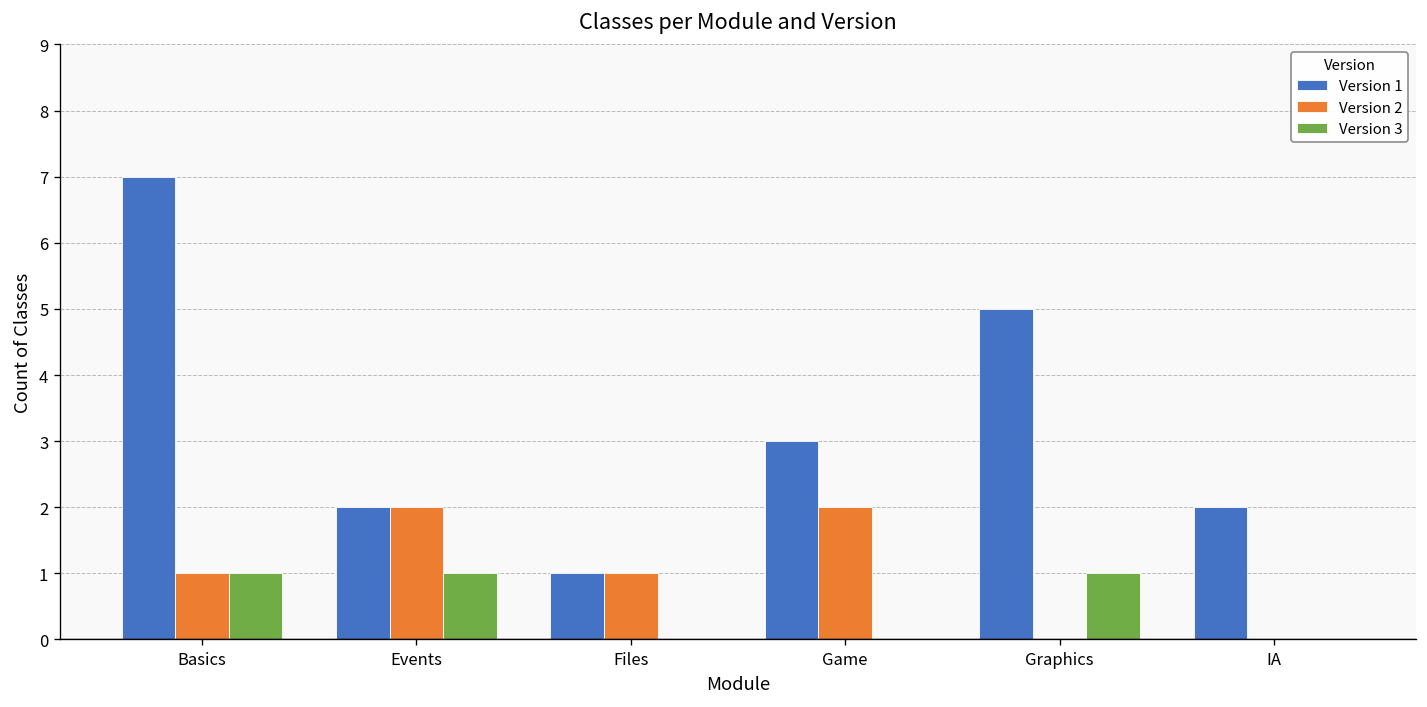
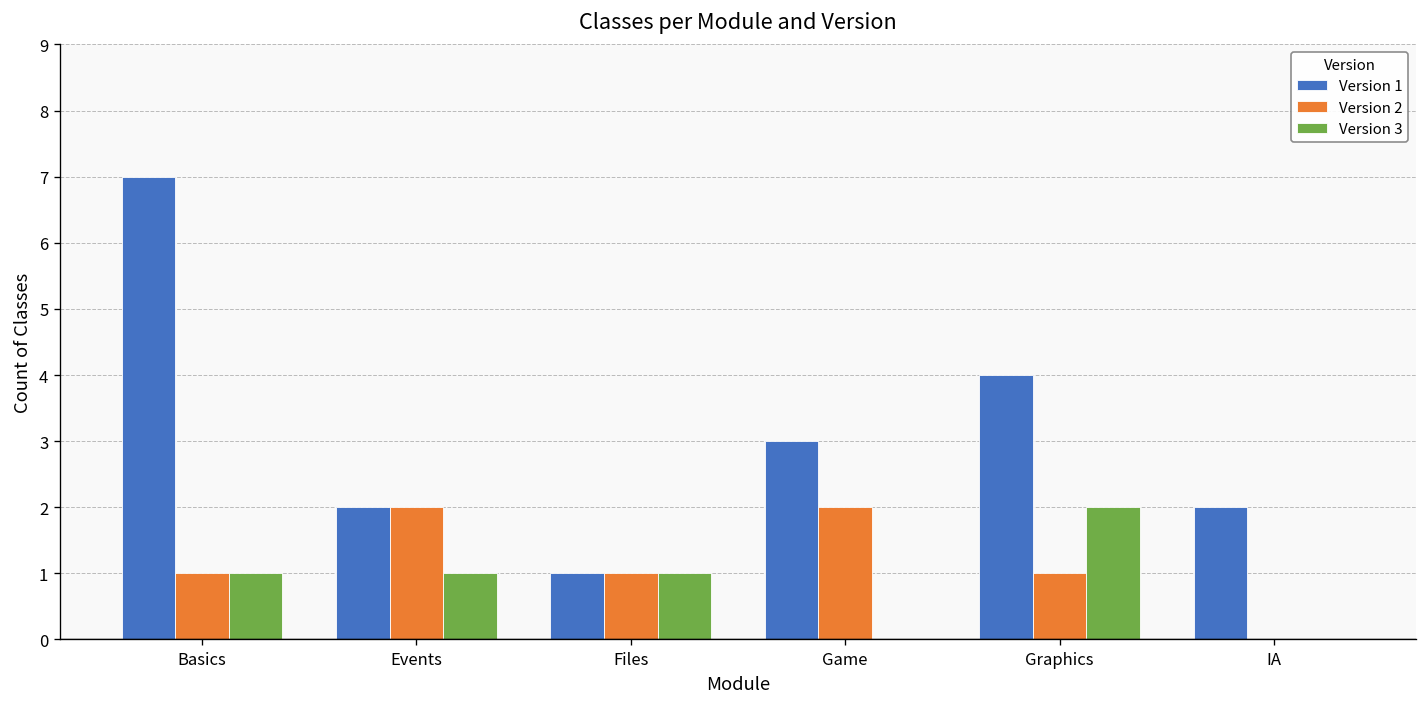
  {
    "Version 1": {
      "Basics": 7,
      "Events": 2,
      "Files": 1,
      "Game": 3,
-     "Graphics": 5,
+     "Graphics": 4,
      "IA": 2
    },
    "Version 2": {
      "Basics": 1,
      "Events": 2,
      "Files": 1,
      "Game": 2,
-     "Graphics": 0,
+     "Graphics": 1,
      "IA": 0
    },
    "Version 3": {
      "Basics": 1,
      "Events": 1,
-     "Files": 0,
+     "Files": 1,
      "Game": 0,
-     "Graphics": 1,
+     "Graphics": 2,
      "IA": 0
    }
  }
